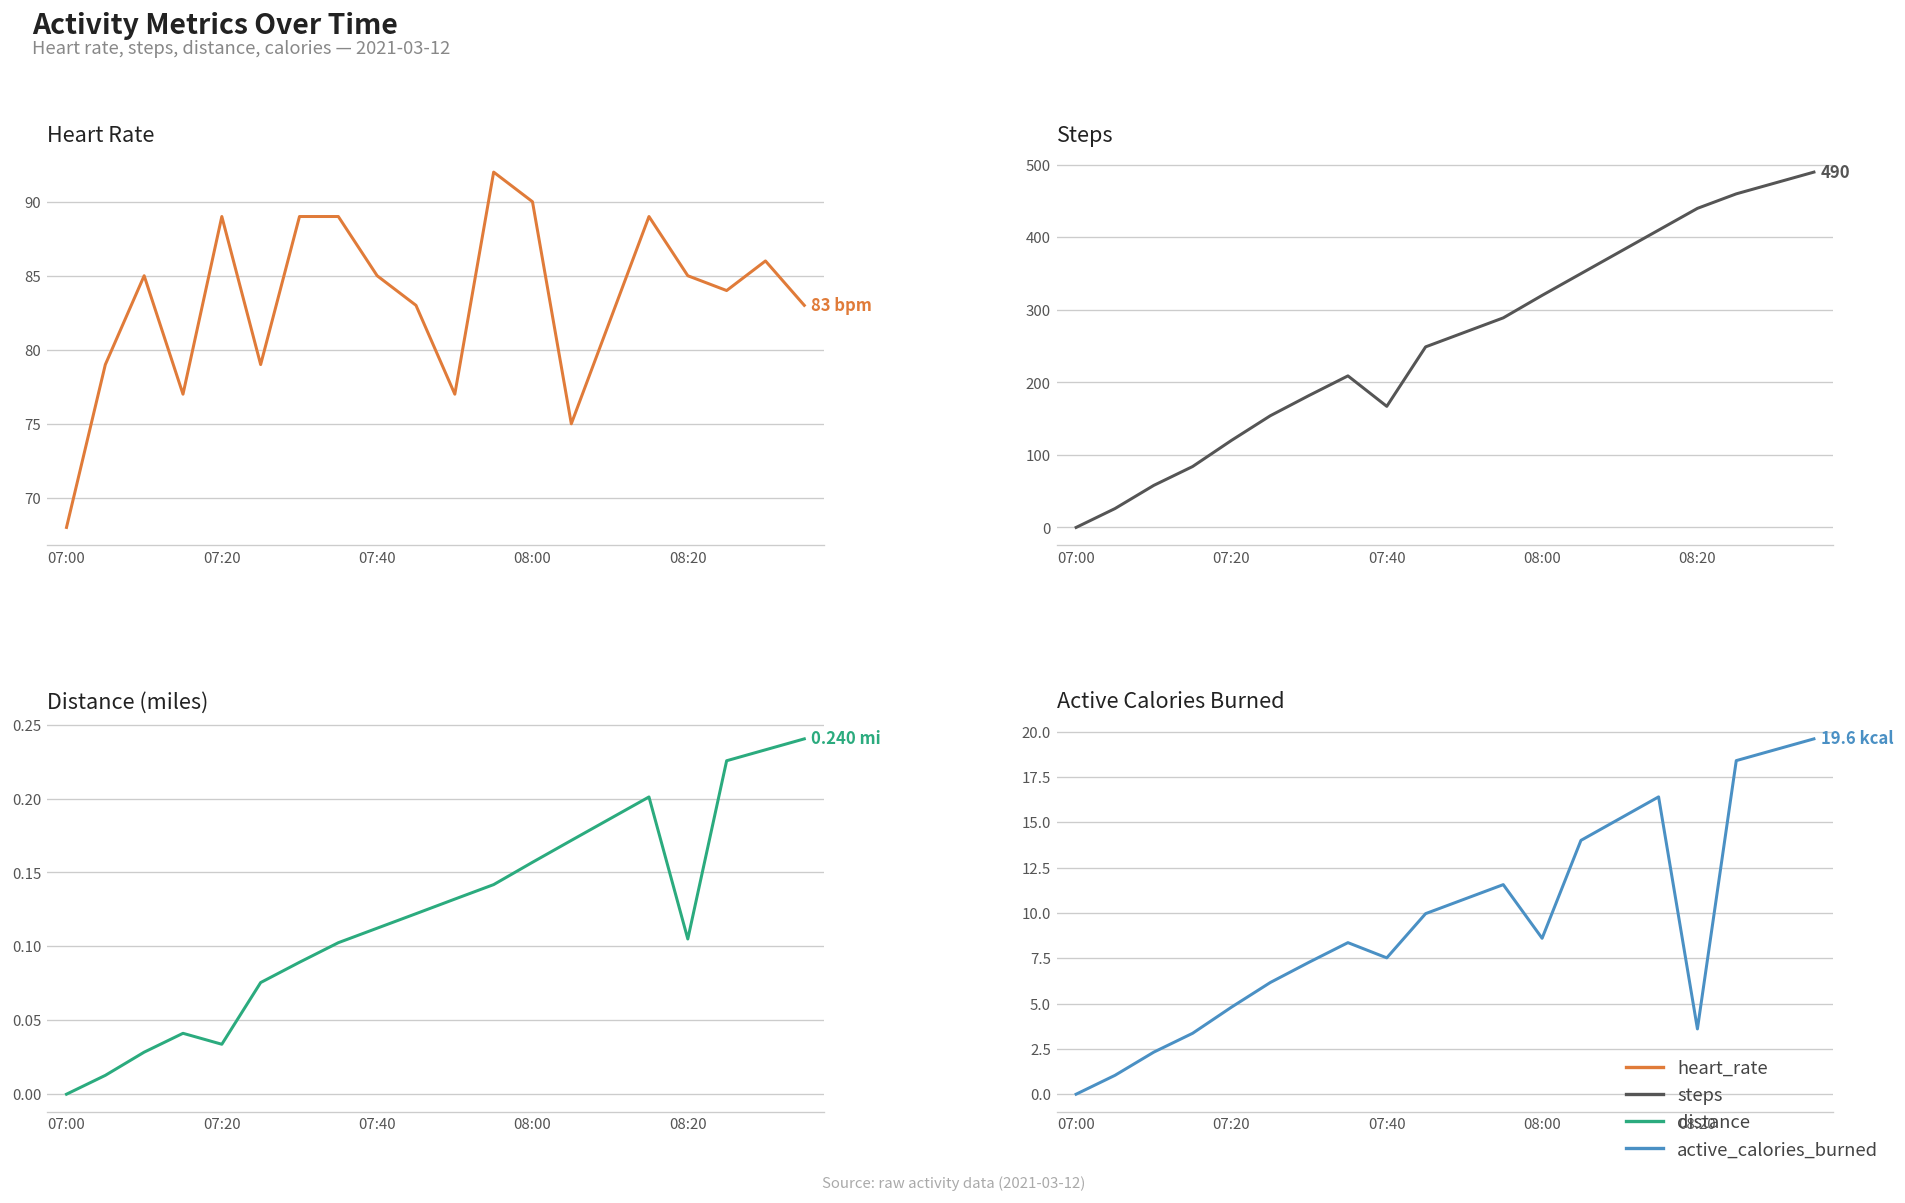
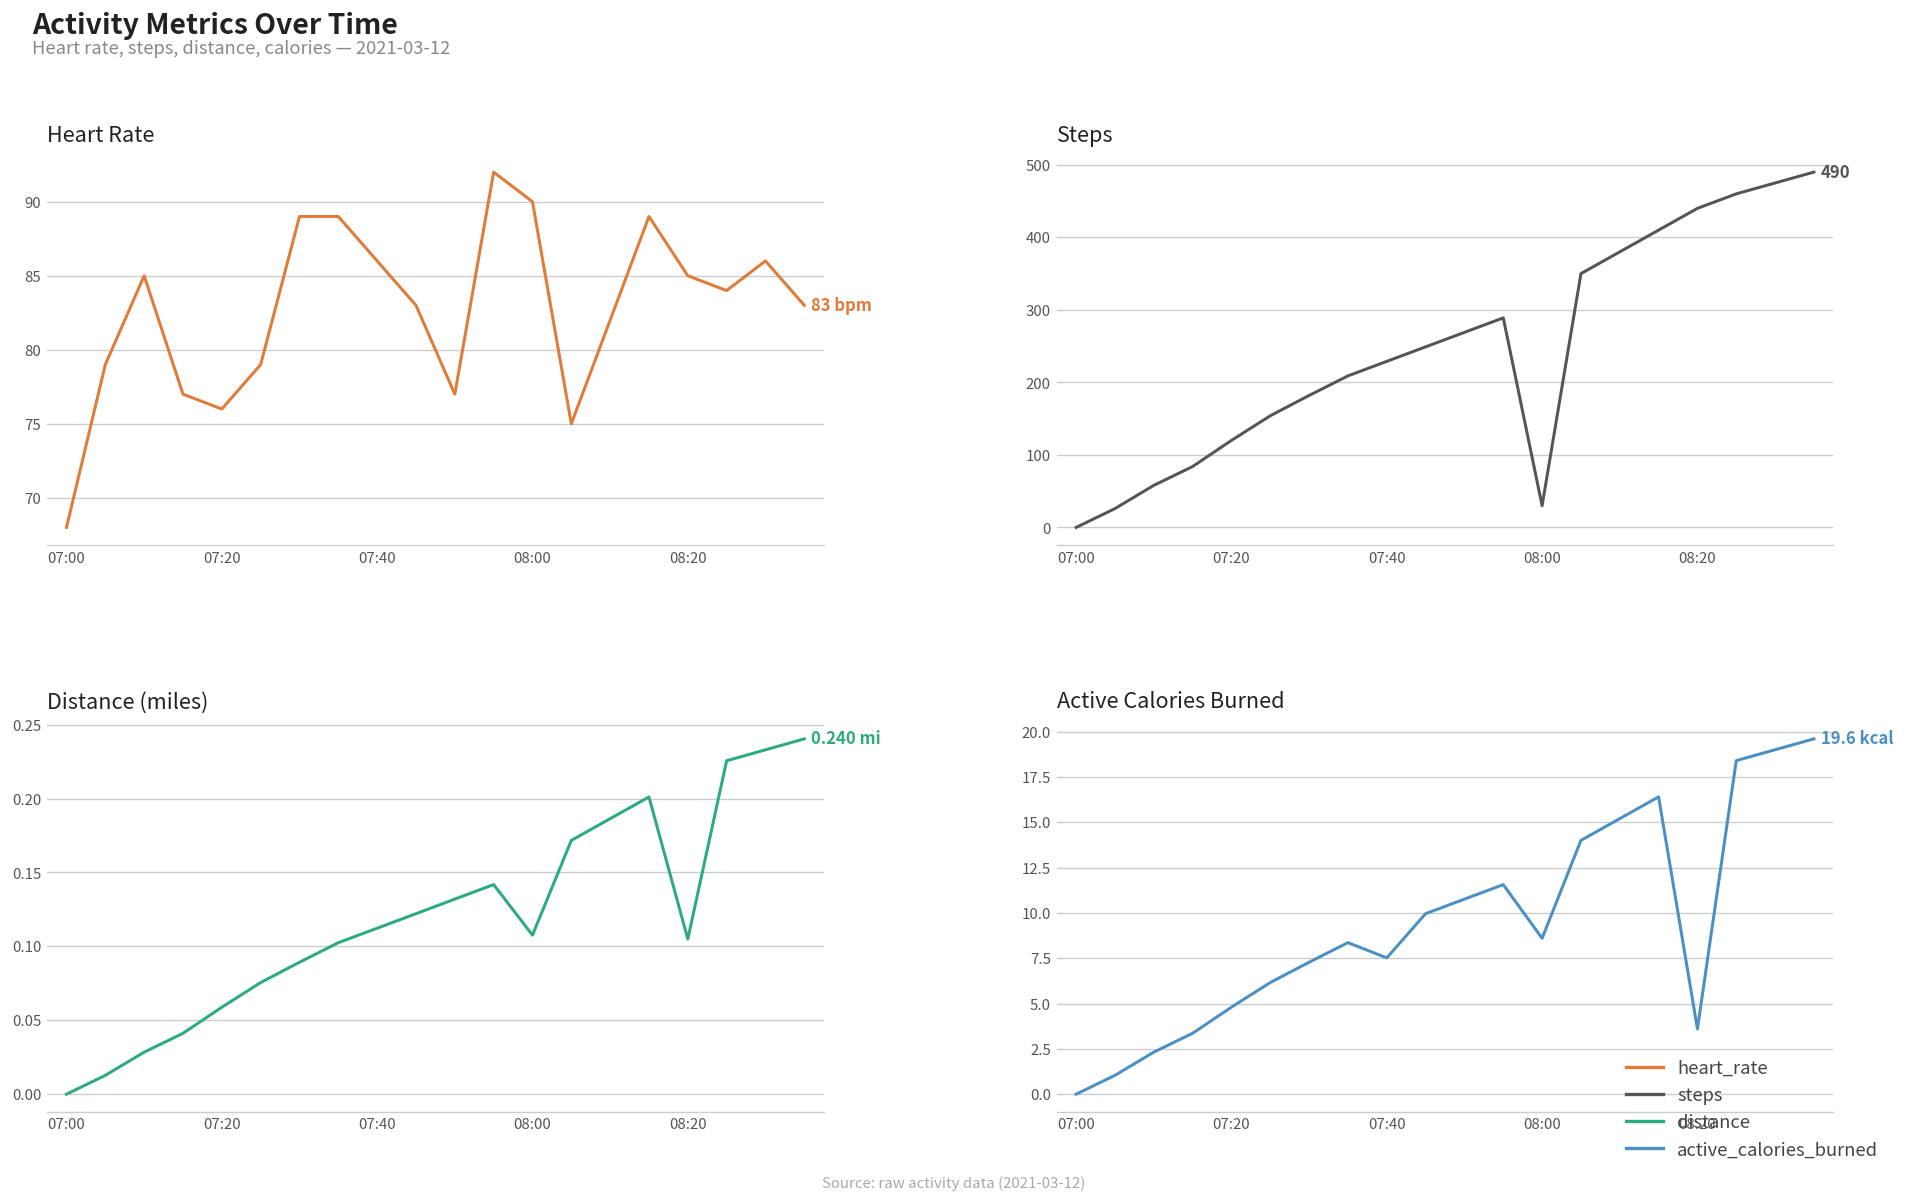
  {
    "Heart Rate": {
      "07:00": 68,
-     "07:20": 89,
-     "07:40": 85,
+     "07:20": 76,
+     "07:40": 86,
      "08:00": 90,
      "08:20": 85
    },
    "Steps": {
      "07:00": 0,
      "07:20": 120,
-     "07:40": 170,
-     "08:00": 320,
+     "07:40": 230,
+     "08:00": 30,
      "08:20": 440
    },
    "Distance (miles)": {
      "07:00": 0.000,
-     "07:20": 0.034,
+     "07:20": 0.059,
      "07:40": 0.112,
-     "08:00": 0.157,
+     "08:00": 0.108,
      "08:20": 0.105
    },
    "Active Calories Burned": {
      "07:00": 0.0,
      "07:20": 4.8,
      "07:40": 7.5,
      "08:00": 8.6,
      "08:20": 3.6
    }
  }
